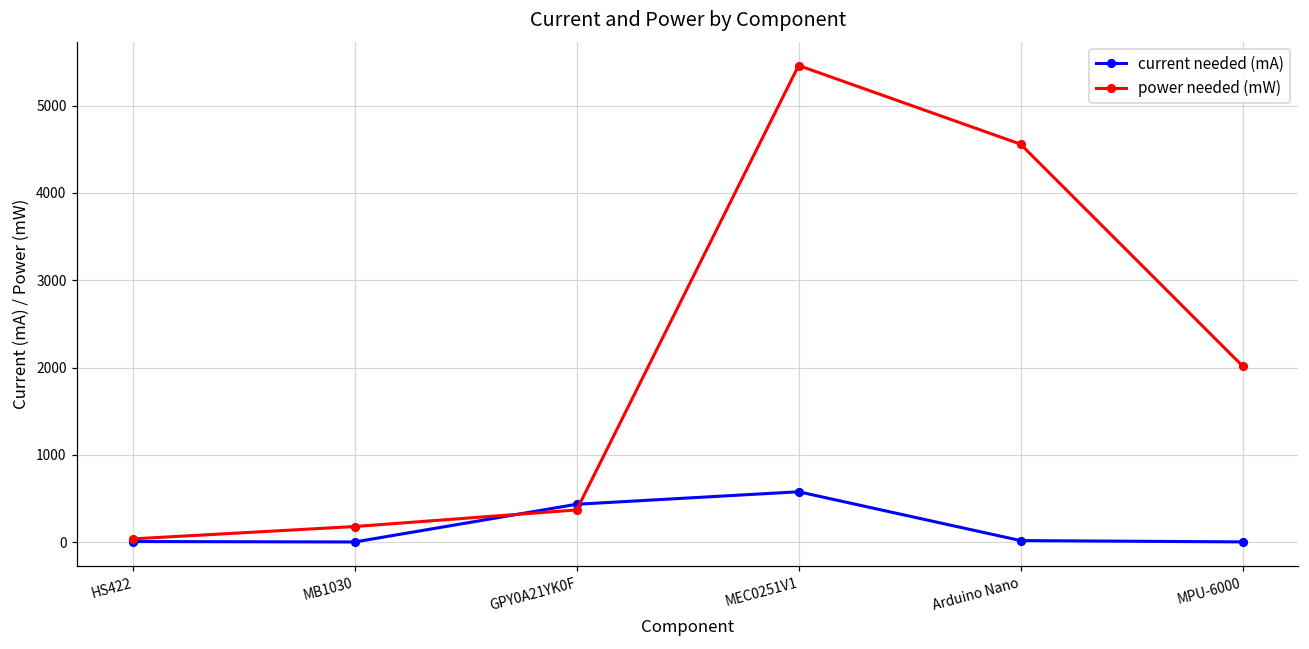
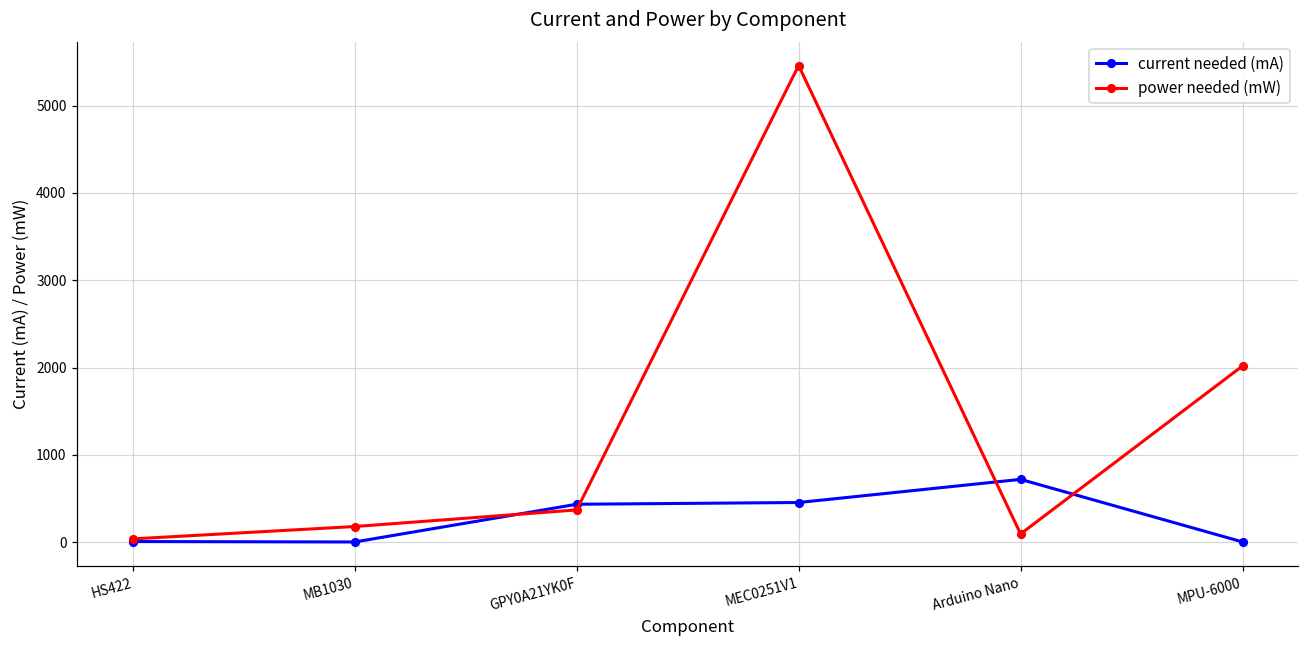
  {
    "current needed (mA)": {
      "MB1030": 0,
      "GPY0A21YK0F": 400,
-     "MEC0251V1": 600,
-     "Arduino Nano": 0,
+     "MEC0251V1": 500,
+     "Arduino Nano": 700,
      "MPU-6000": 0
    },
    "power needed (mW)": {
      "MB1030": 200,
      "GPY0A21YK0F": 400,
      "MEC0251V1": 5500,
-     "Arduino Nano": 4600,
+     "Arduino Nano": 100,
      "MPU-6000": 2000
    }
  }
